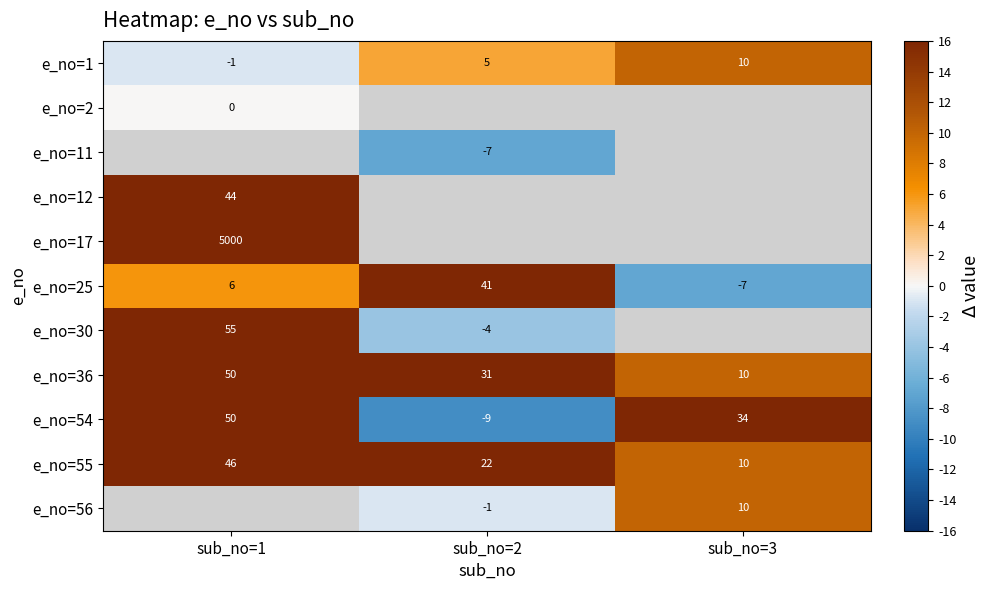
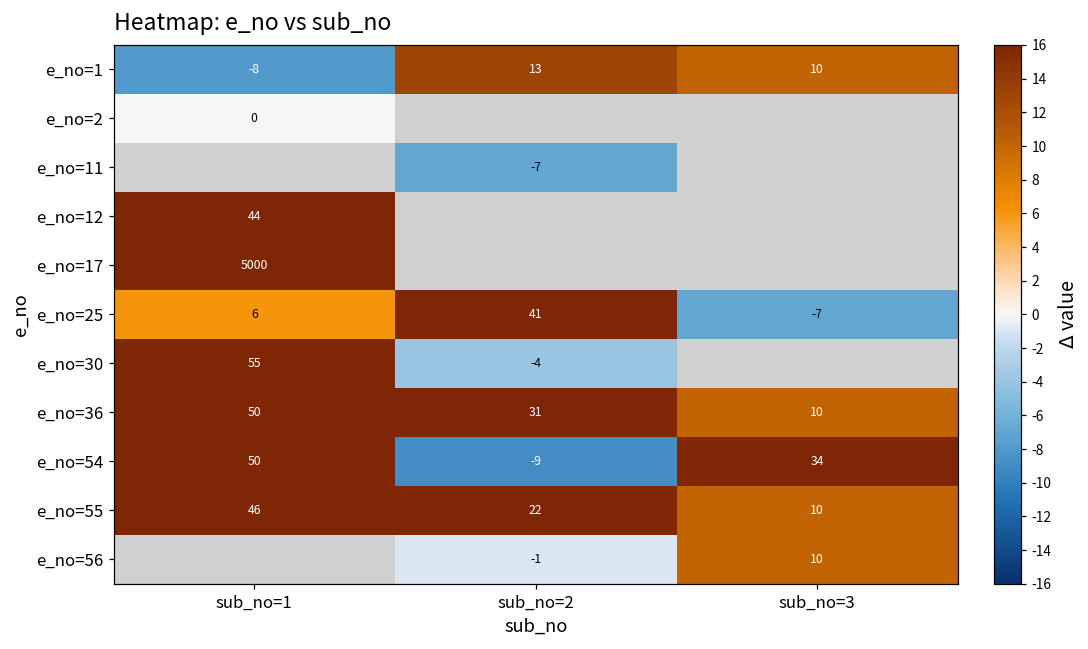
  {
    "e_no=1": {
-     "sub_no=1": -1,
-     "sub_no=2": 5,
+     "sub_no=1": -8,
+     "sub_no=2": 13,
      "sub_no=3": 10
    },
    "e_no=2": {
      "sub_no=1": 0
    },
    "e_no=11": {
      "sub_no=2": -7
    },
    "e_no=12": {
      "sub_no=1": 44
    },
    "e_no=17": {
      "sub_no=1": 5000
    },
    "e_no=25": {
      "sub_no=1": 6,
      "sub_no=2": 41,
      "sub_no=3": -7
    },
    "e_no=30": {
      "sub_no=1": 55,
      "sub_no=2": -4
    },
    "e_no=36": {
      "sub_no=1": 50,
      "sub_no=2": 31,
      "sub_no=3": 10
    },
    "e_no=54": {
      "sub_no=1": 50,
      "sub_no=2": -9,
      "sub_no=3": 34
    },
    "e_no=55": {
      "sub_no=1": 46,
      "sub_no=2": 22,
      "sub_no=3": 10
    },
    "e_no=56": {
      "sub_no=2": -1,
      "sub_no=3": 10
    }
  }
